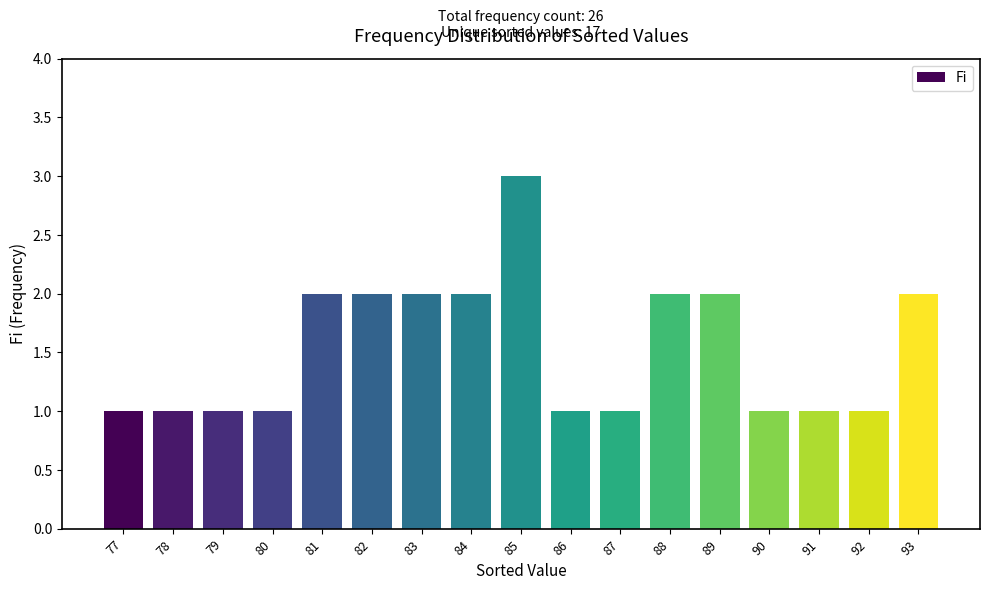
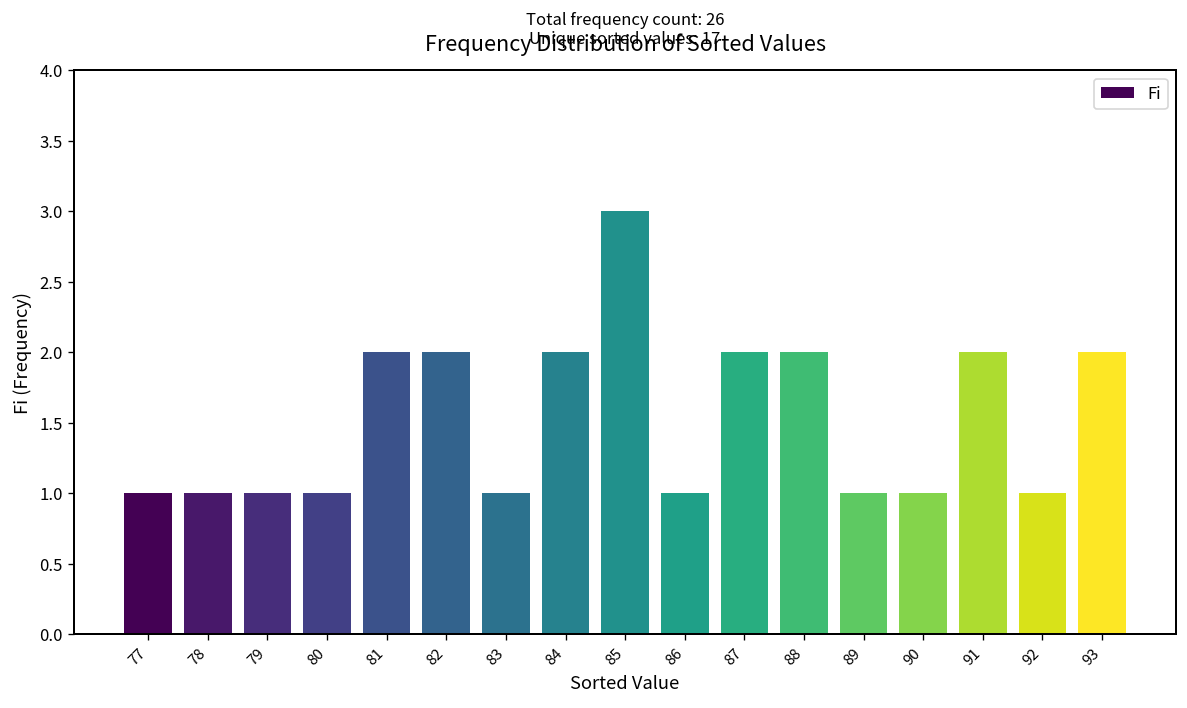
  {
    "77": 1,
    "78": 1,
    "79": 1,
    "80": 1,
    "81": 2,
    "82": 2,
-   "83": 2,
+   "83": 1,
    "84": 2,
    "85": 3,
    "86": 1,
-   "87": 1,
+   "87": 2,
    "88": 2,
-   "89": 2,
+   "89": 1,
    "90": 1,
-   "91": 1,
+   "91": 2,
    "92": 1,
    "93": 2
  }
